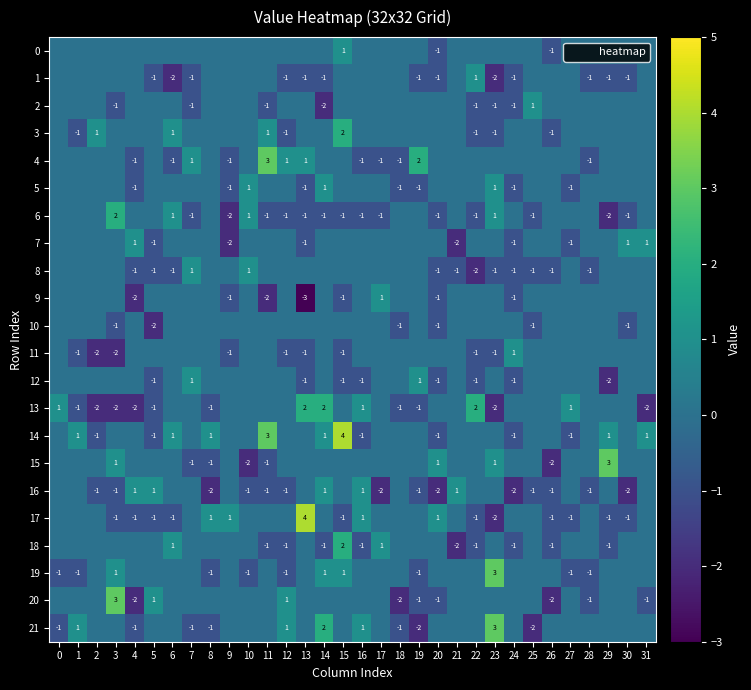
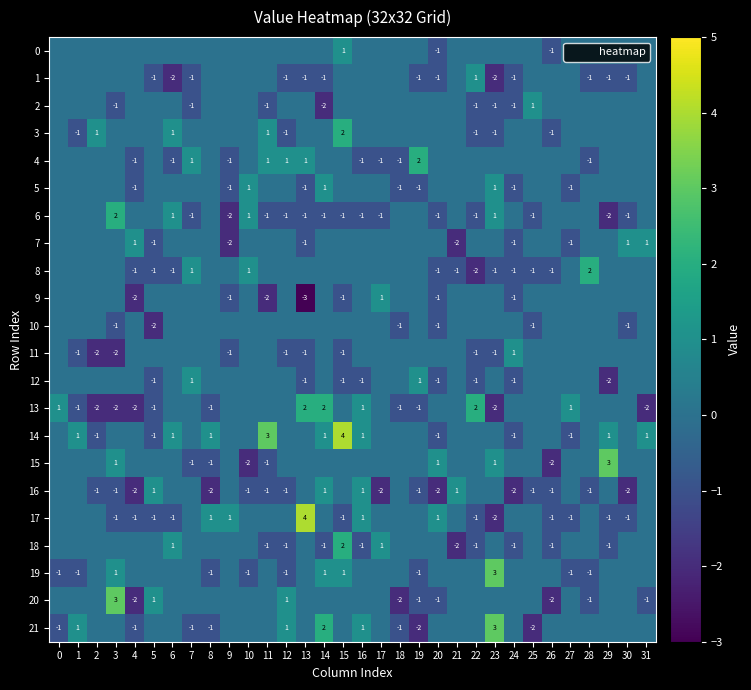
  {
    "4": {
      "4": -1,
      "6": -1,
      "7": 1,
      "9": -1,
-     "11": 3,
+     "11": 1,
      "12": 1,
      "13": 1,
      "16": -1,
      "17": -1,
      "18": -1,
      "19": 2,
      "28": -1
    },
    "8": {
      "4": -1,
      "5": -1,
      "6": -1,
      "7": 1,
      "10": 1,
      "20": -1,
      "21": -1,
      "22": -2,
      "23": -1,
      "24": -1,
      "25": -1,
      "26": -1,
-     "28": -1
+     "28": 2
    },
    "14": {
      "1": 1,
      "2": -1,
      "5": -1,
      "6": 1,
      "8": 1,
      "11": 3,
      "14": 1,
      "15": 4,
-     "16": -1,
+     "16": 1,
      "20": -1,
      "24": -1,
      "27": -1,
      "29": 1,
      "31": 1
    },
    "16": {
      "2": -1,
      "3": -1,
-     "4": 1,
+     "4": -2,
      "5": 1,
      "8": -2,
      "10": -1,
      "11": -1,
      "12": -1,
      "14": 1,
      "16": 1,
      "17": -2,
      "19": -1,
      "20": -2,
      "21": 1,
      "24": -2,
      "25": -1,
      "26": -1,
      "28": -1,
      "30": -2
    }
  }
